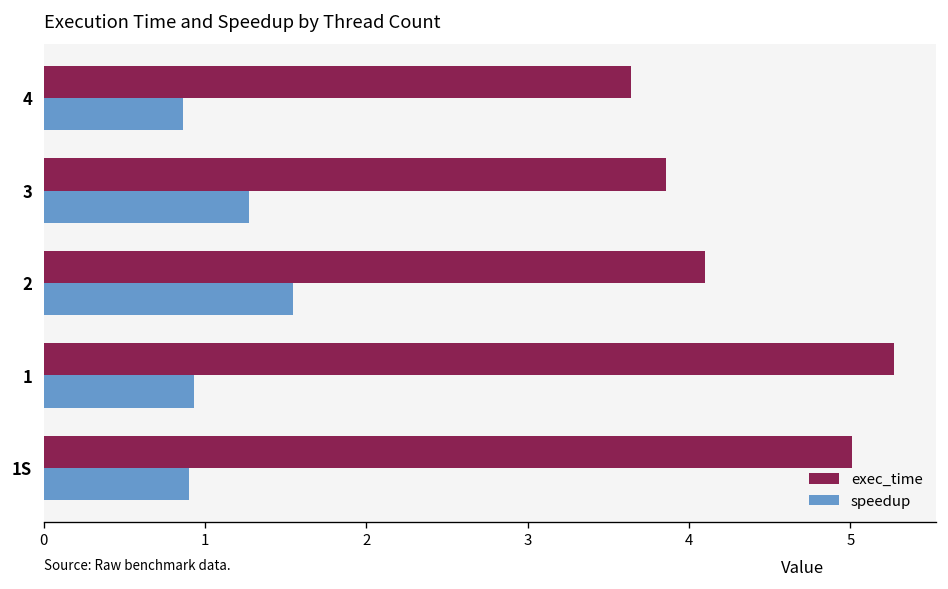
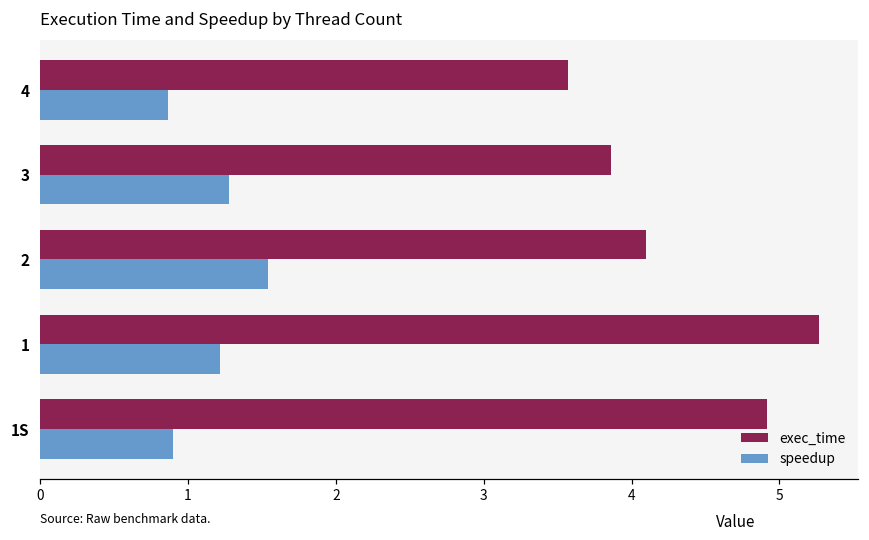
  {
    "exec_time": {
-     "4": 3.64,
+     "4": 3.57,
      "3": 3.86,
      "2": 4.10,
      "1": 5.27,
-     "1S": 5.01
+     "1S": 4.92
    },
    "speedup": {
      "4": 0.86,
      "3": 1.27,
      "2": 1.54,
-     "1": 0.93,
+     "1": 1.21,
      "1S": 0.90
    }
  }
